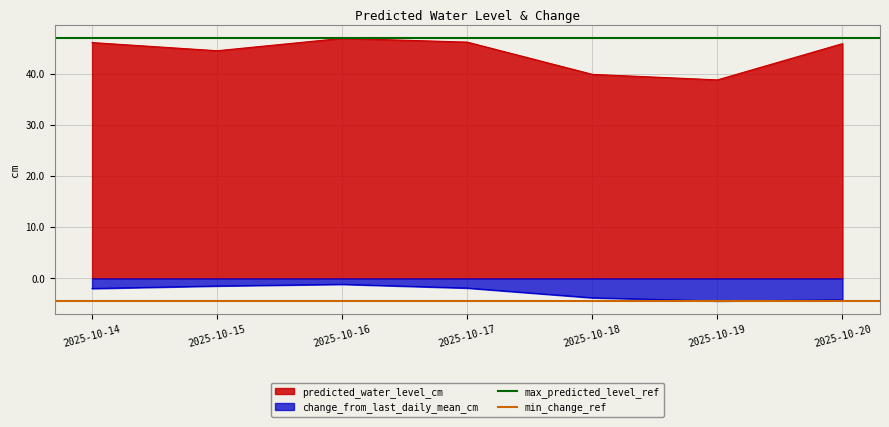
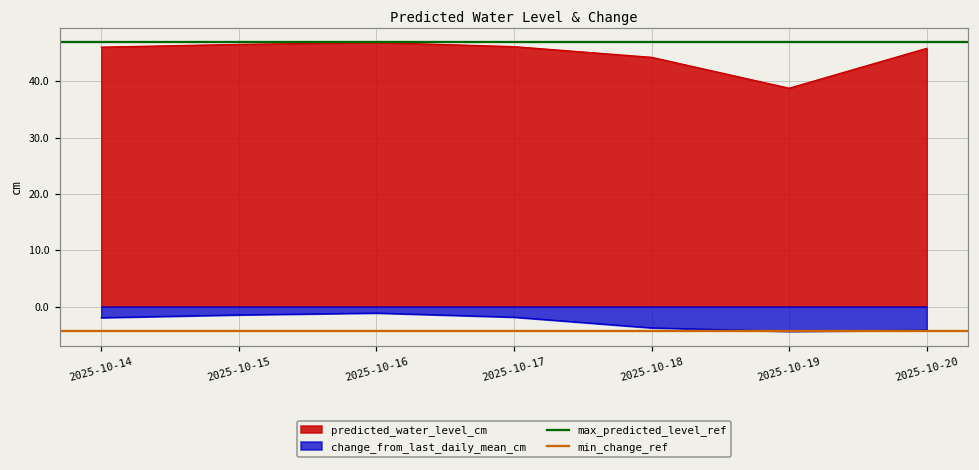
  {
    "predicted_water_level_cm": {
      "2025-10-14": 46,
-     "2025-10-15": 44,
+     "2025-10-15": 47,
      "2025-10-16": 47,
      "2025-10-17": 46,
-     "2025-10-18": 40,
+     "2025-10-18": 44,
      "2025-10-19": 39,
      "2025-10-20": 46
    }
  }
